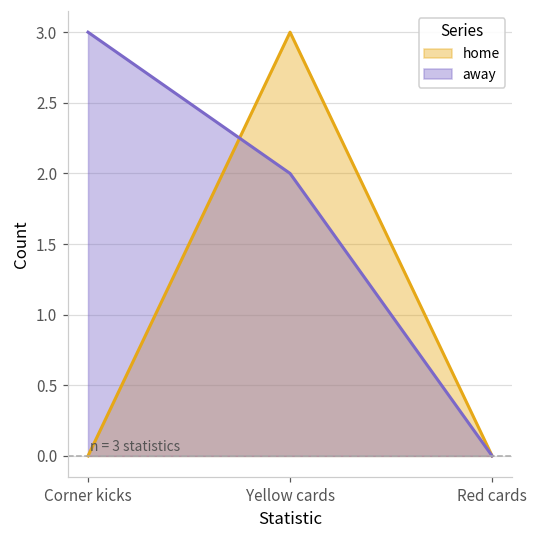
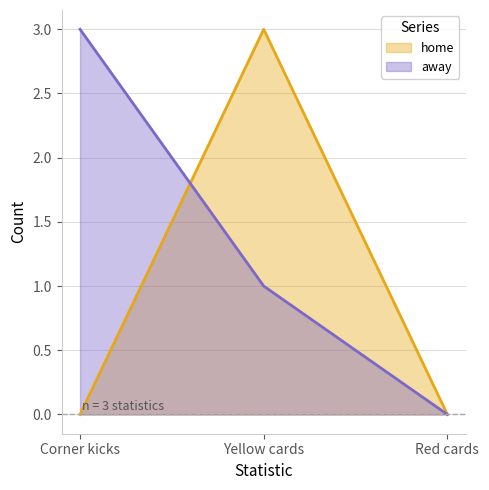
  {
    "home": {
      "Yellow cards": 3
    },
    "away": {
      "Corner kicks": 3,
-     "Yellow cards": 2
+     "Yellow cards": 1
    }
  }
